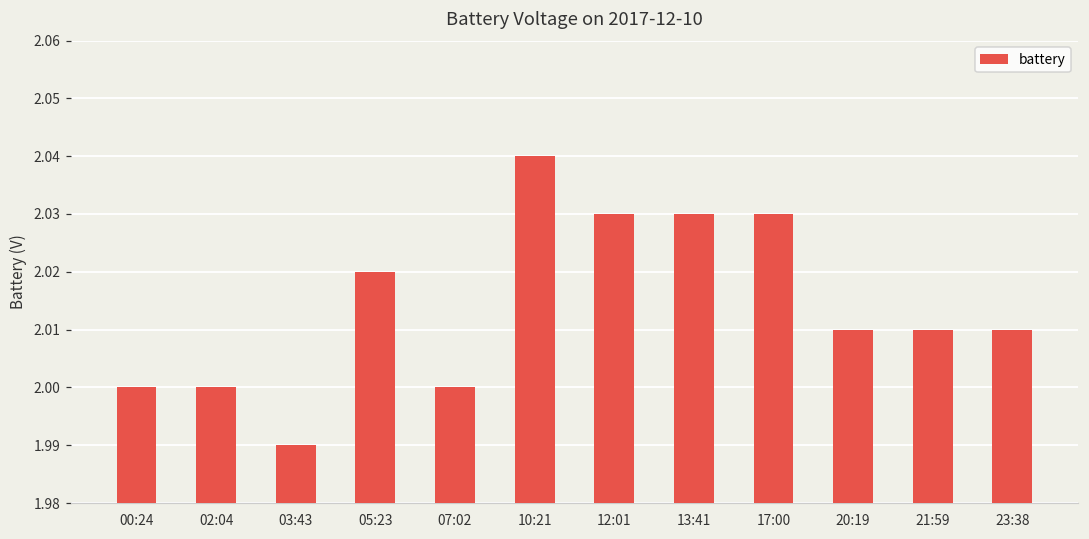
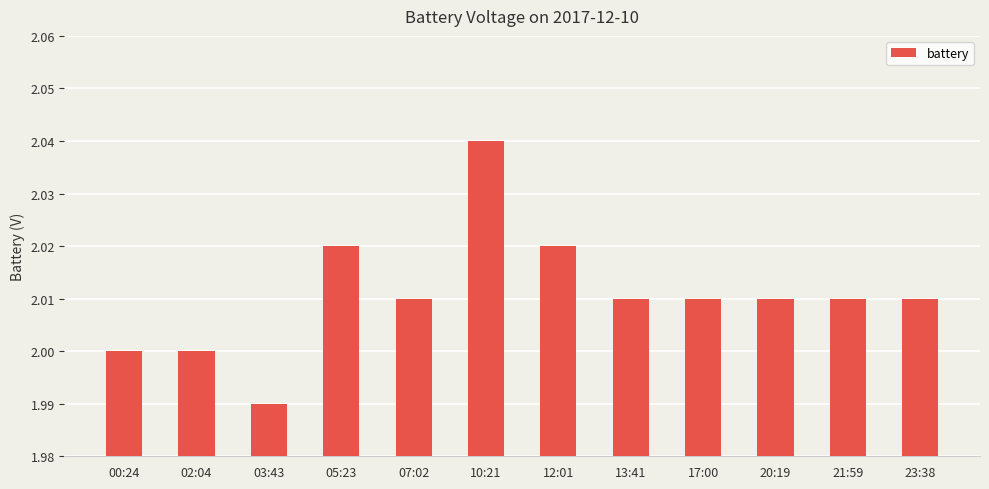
  {
    "00:24": 2.00,
    "02:04": 2.00,
    "03:43": 1.99,
    "05:23": 2.02,
-   "07:02": 2.00,
+   "07:02": 2.01,
    "10:21": 2.04,
-   "12:01": 2.03,
-   "13:41": 2.03,
-   "17:00": 2.03,
+   "12:01": 2.02,
+   "13:41": 2.01,
+   "17:00": 2.01,
    "20:19": 2.01,
    "21:59": 2.01,
    "23:38": 2.01
  }
